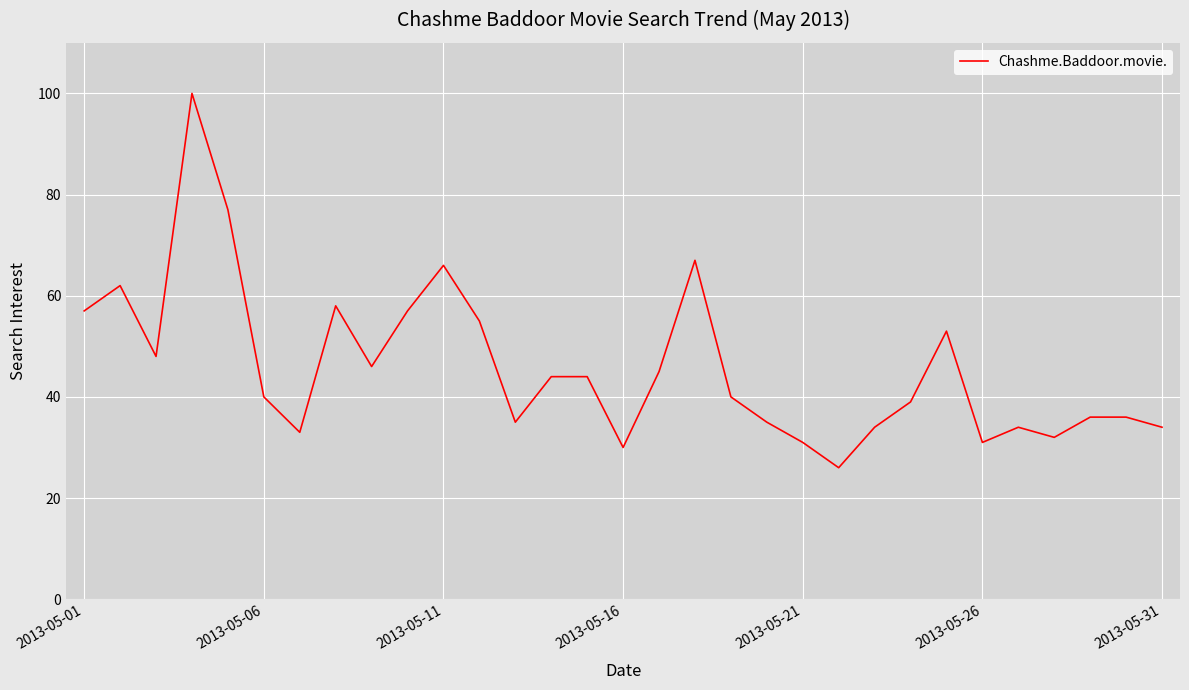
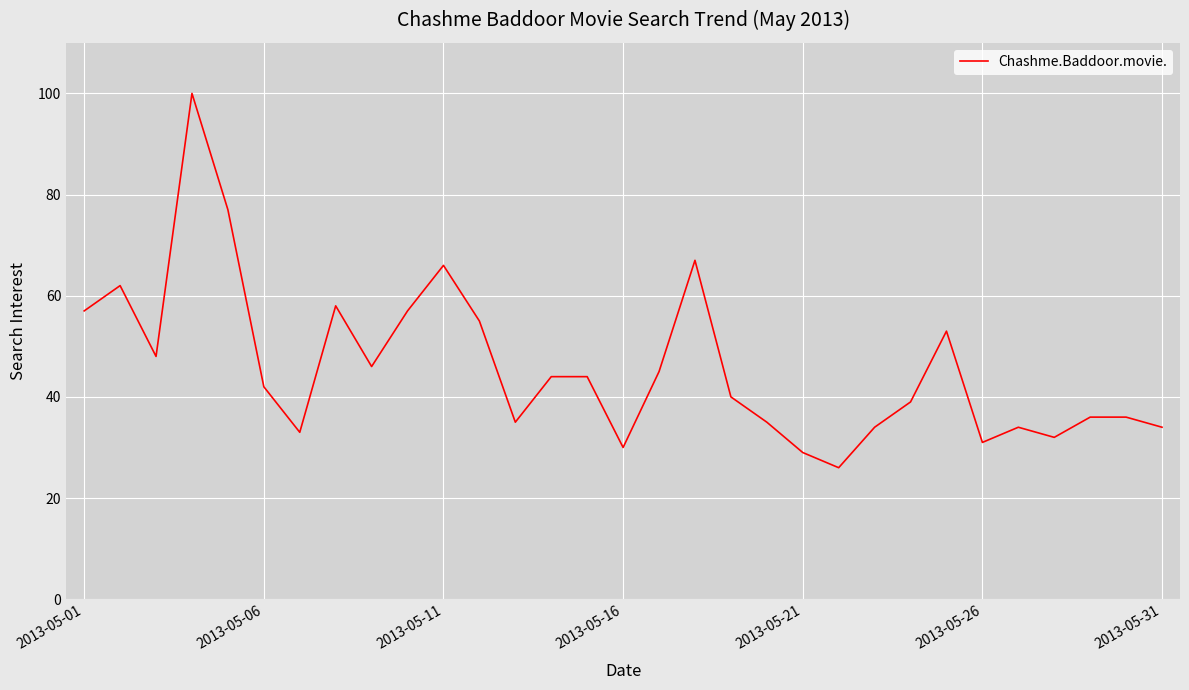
  {
    "2013-05-01": 57,
-   "2013-05-06": 40,
+   "2013-05-06": 42,
    "2013-05-11": 66,
    "2013-05-16": 30,
-   "2013-05-21": 31,
+   "2013-05-21": 29,
    "2013-05-26": 31,
    "2013-05-31": 34
  }
